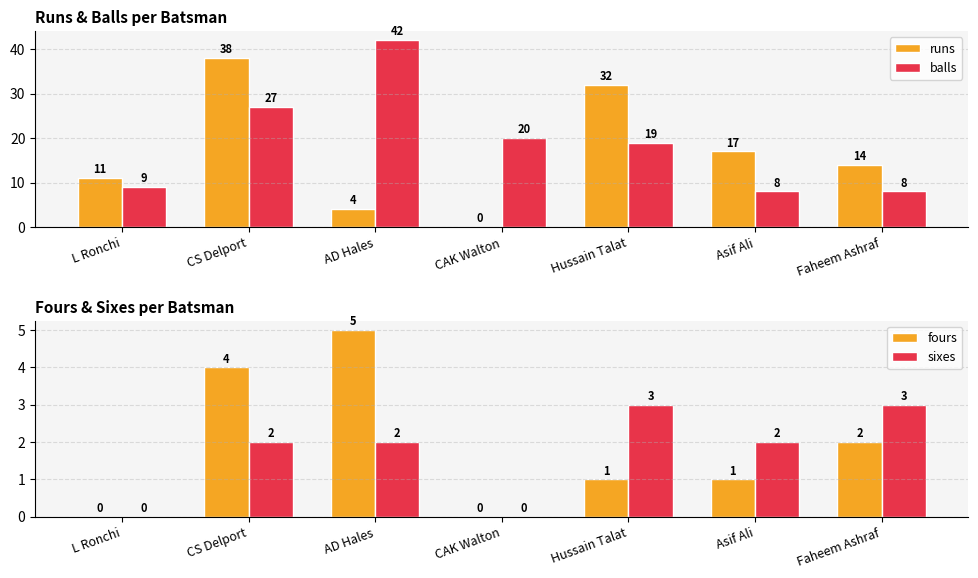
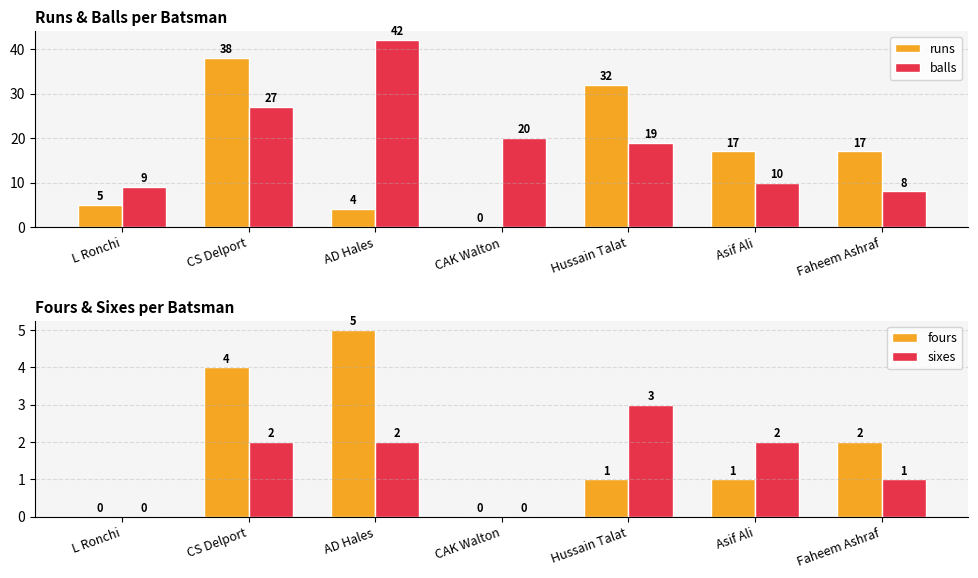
  {
    "Runs & Balls per Batsman": {
      "runs": {
-       "L Ronchi": 11,
+       "L Ronchi": 5,
        "CS Delport": 38,
        "AD Hales": 4,
        "CAK Walton": 0,
        "Hussain Talat": 32,
        "Asif Ali": 17,
-       "Faheem Ashraf": 14
+       "Faheem Ashraf": 17
      },
      "balls": {
        "L Ronchi": 9,
        "CS Delport": 27,
        "AD Hales": 42,
        "CAK Walton": 20,
        "Hussain Talat": 19,
-       "Asif Ali": 8,
+       "Asif Ali": 10,
        "Faheem Ashraf": 8
      }
    },
    "Fours & Sixes per Batsman": {
      "fours": {
        "L Ronchi": 0,
        "CS Delport": 4,
        "AD Hales": 5,
        "CAK Walton": 0,
        "Hussain Talat": 1,
        "Asif Ali": 1,
        "Faheem Ashraf": 2
      },
      "sixes": {
        "L Ronchi": 0,
        "CS Delport": 2,
        "AD Hales": 2,
        "CAK Walton": 0,
        "Hussain Talat": 3,
        "Asif Ali": 2,
-       "Faheem Ashraf": 3
+       "Faheem Ashraf": 1
      }
    }
  }
